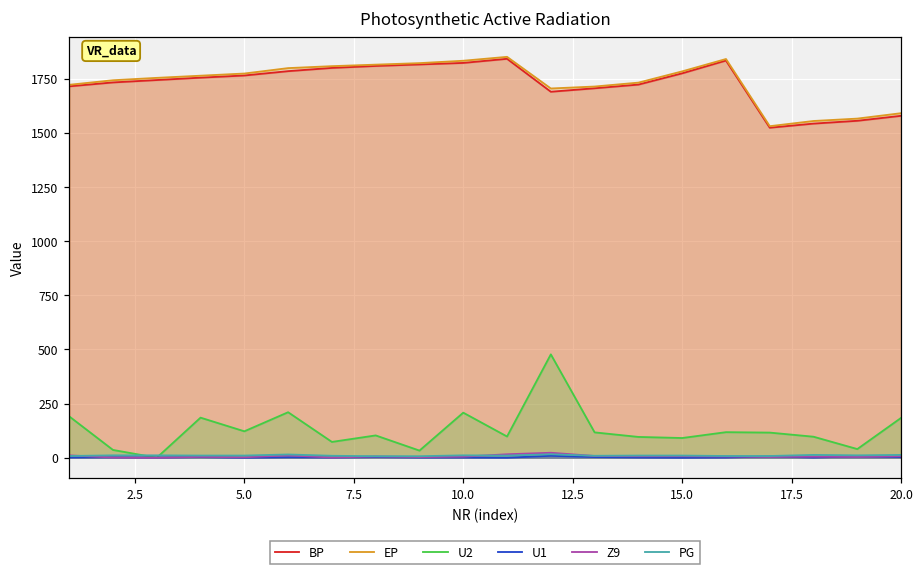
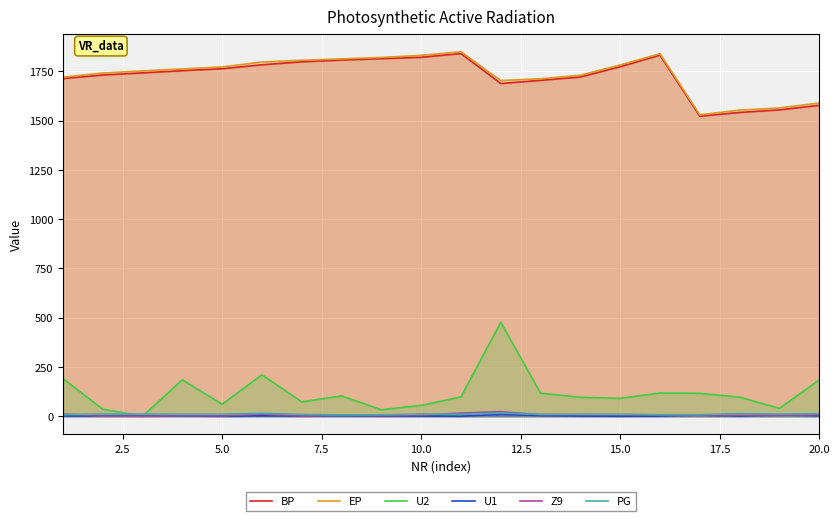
  {
    "U2": {
-     "5.0": 120,
-     "10.0": 210,
+     "5.0": 60,
+     "10.0": 60,
      "15.0": 90,
      "20.0": 180
    }
  }
